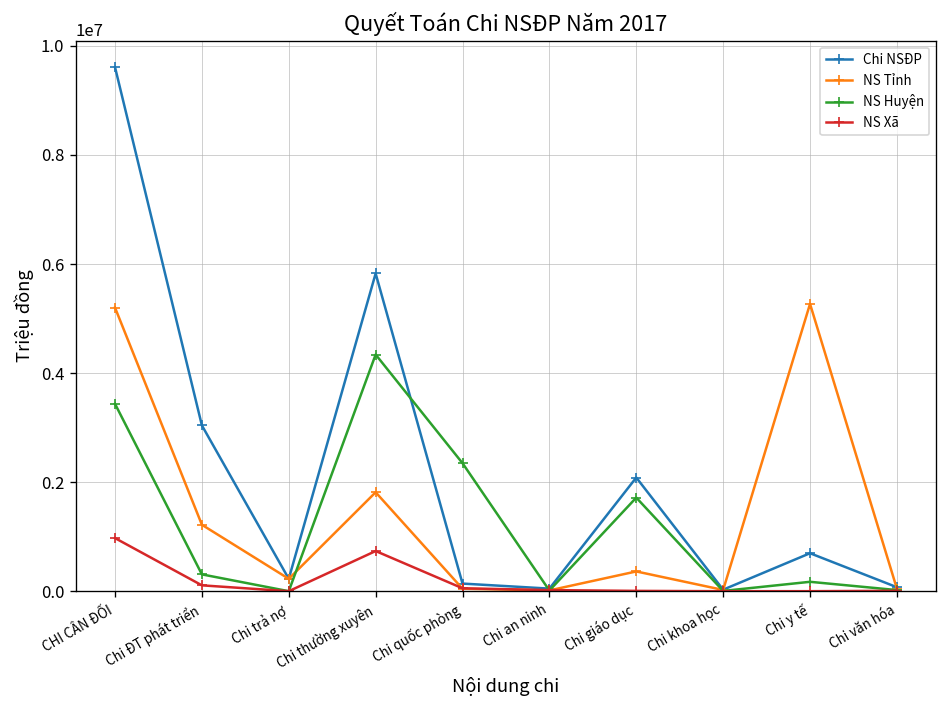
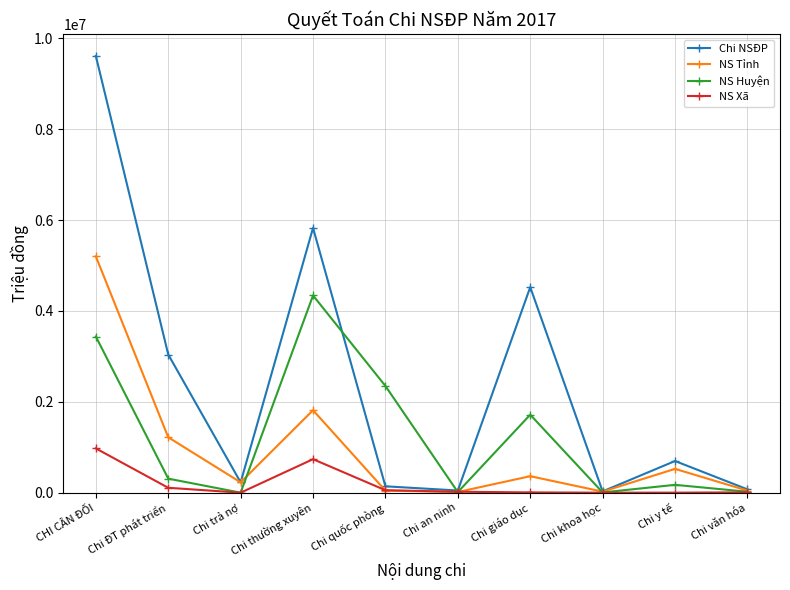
  {
    "Chi NSĐP": {
      "CHI CÂN ĐỐI": 9600000,
      "Chi ĐT phát triển": 3000000,
      "Chi thường xuyên": 5800000,
      "Chi quốc phòng": 100000,
-     "Chi giáo dục": 2100000,
+     "Chi giáo dục": 4500000,
      "Chi y tế": 700000
    },
    "NS Tỉnh": {
      "CHI CÂN ĐỐI": 5200000,
      "Chi ĐT phát triển": 1200000,
      "Chi thường xuyên": 1800000,
      "Chi giáo dục": 400000,
-     "Chi y tế": 5300000
+     "Chi y tế": 500000
    },
    "NS Huyện": {
      "CHI CÂN ĐỐI": 3400000,
      "Chi ĐT phát triển": 300000,
      "Chi thường xuyên": 4300000,
      "Chi quốc phòng": 2300000,
      "Chi giáo dục": 1700000,
      "Chi y tế": 200000
    },
    "NS Xã": {
      "CHI CÂN ĐỐI": 1000000,
      "Chi ĐT phát triển": 100000,
      "Chi thường xuyên": 700000,
      "Chi giáo dục": 0,
      "Chi y tế": 0
    }
  }
